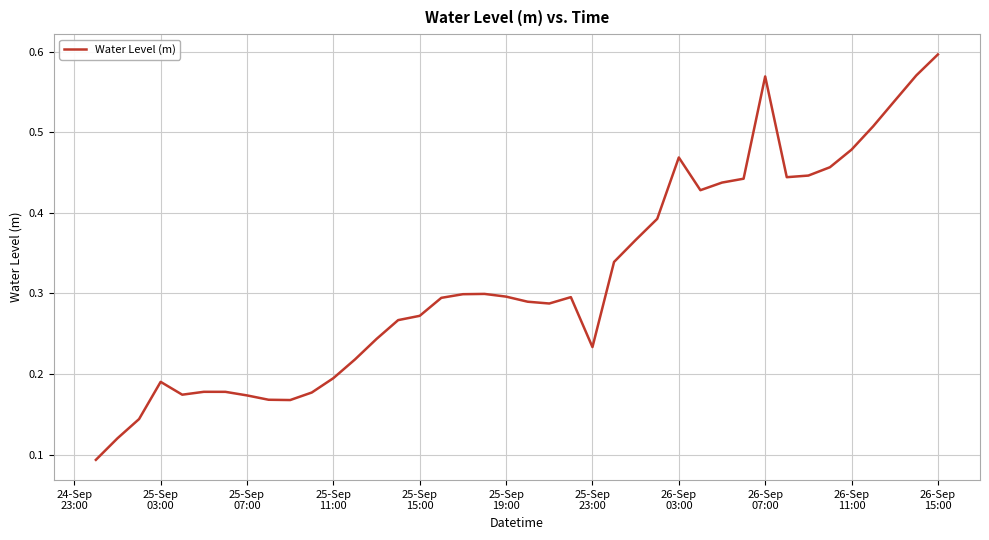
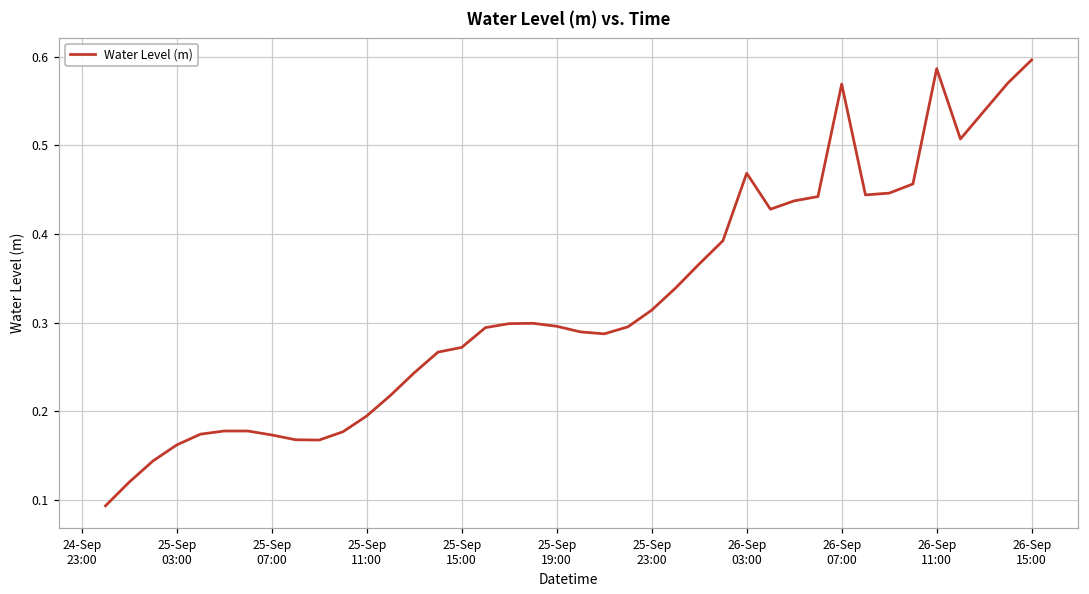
  {
-   "25-Sep 03:00": 0.19,
+   "25-Sep 03:00": 0.16,
    "25-Sep 07:00": 0.17,
    "25-Sep 11:00": 0.19,
    "25-Sep 15:00": 0.27,
    "25-Sep 19:00": 0.30,
-   "25-Sep 23:00": 0.23,
+   "25-Sep 23:00": 0.31,
    "26-Sep 03:00": 0.47,
    "26-Sep 07:00": 0.57,
-   "26-Sep 11:00": 0.48,
+   "26-Sep 11:00": 0.59,
    "26-Sep 15:00": 0.60
  }
